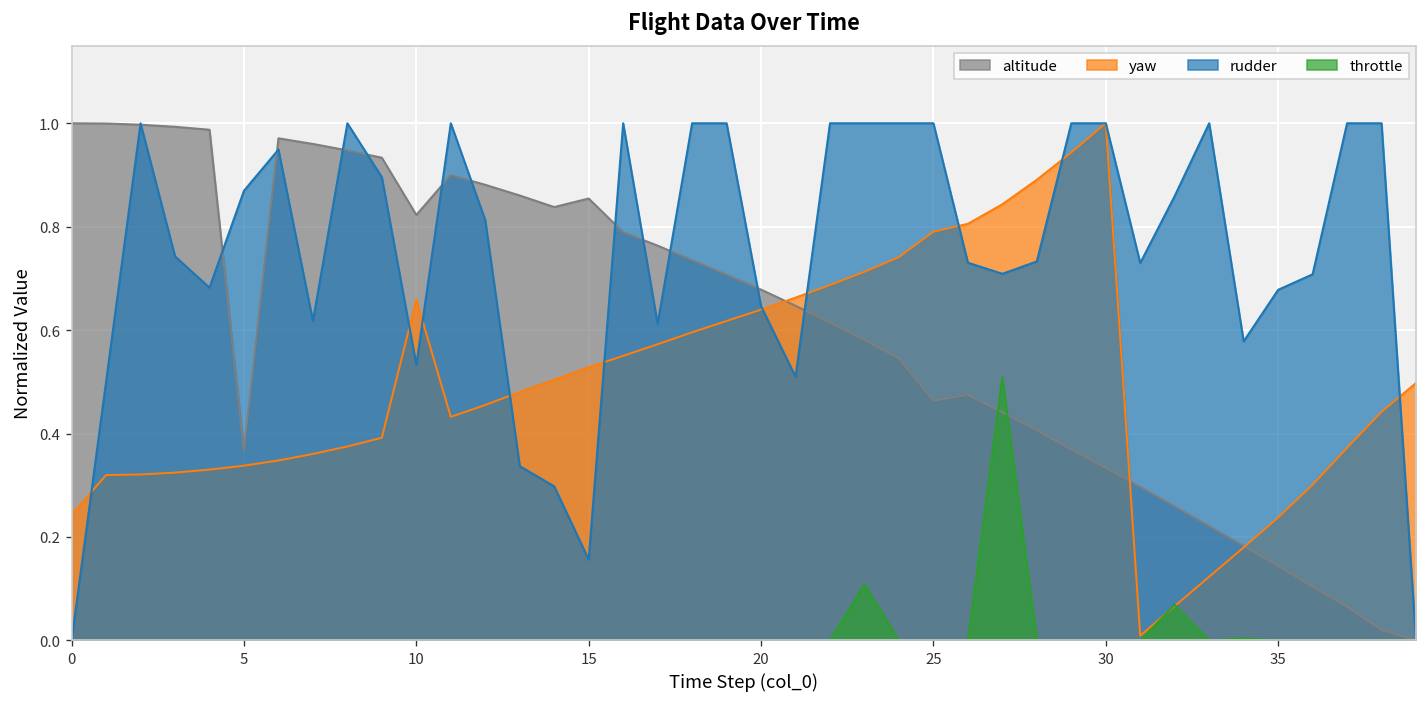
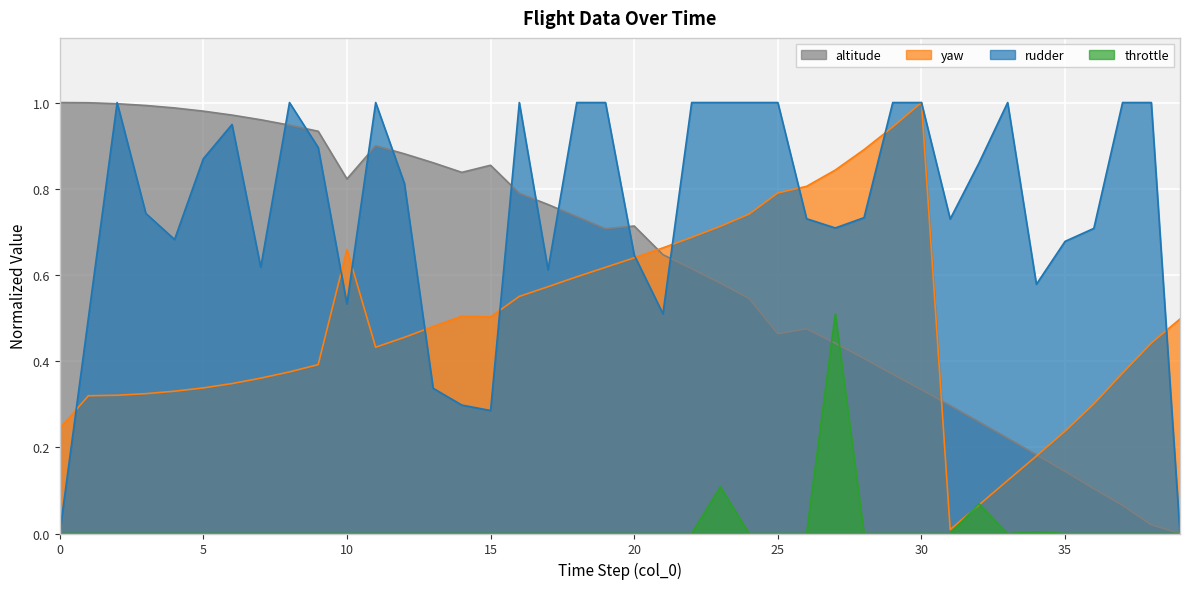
  {
    "altitude": {
      "0": 1.00,
-     "5": 0.37,
+     "5": 0.98,
      "10": 0.82,
      "15": 0.85,
-     "20": 0.68,
+     "20": 0.71,
      "25": 0.46,
      "30": 0.33,
      "35": 0.14
    },
    "yaw": {
      "0": 0.24,
      "5": 0.34,
      "10": 0.66,
-     "15": 0.53,
+     "15": 0.50,
      "20": 0.64,
      "25": 0.79,
      "35": 0.24
    },
    "rudder": {
      "5": 0.87,
      "10": 0.53,
-     "15": 0.16,
+     "15": 0.29,
      "20": 0.65,
      "25": 1.00,
      "35": 0.68
    },
    "throttle": {
      "5": 0.00,
      "10": 0.00,
      "15": 0.00,
      "20": 0.00,
      "25": 0.00,
      "30": 0.00,
      "35": 0.00
    }
  }
